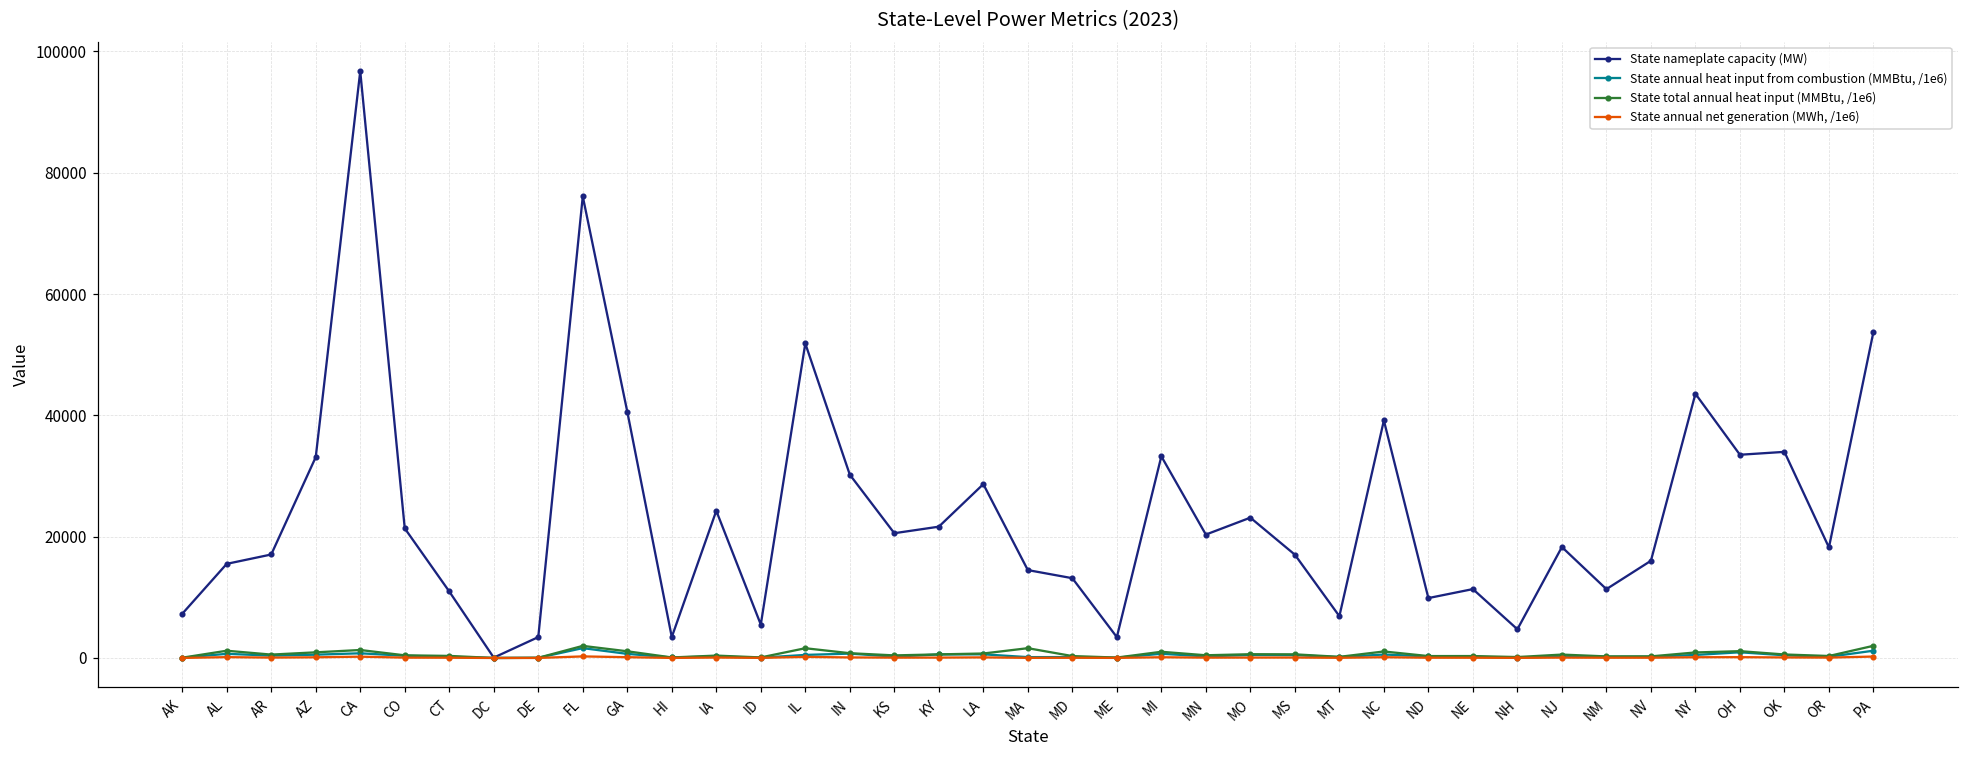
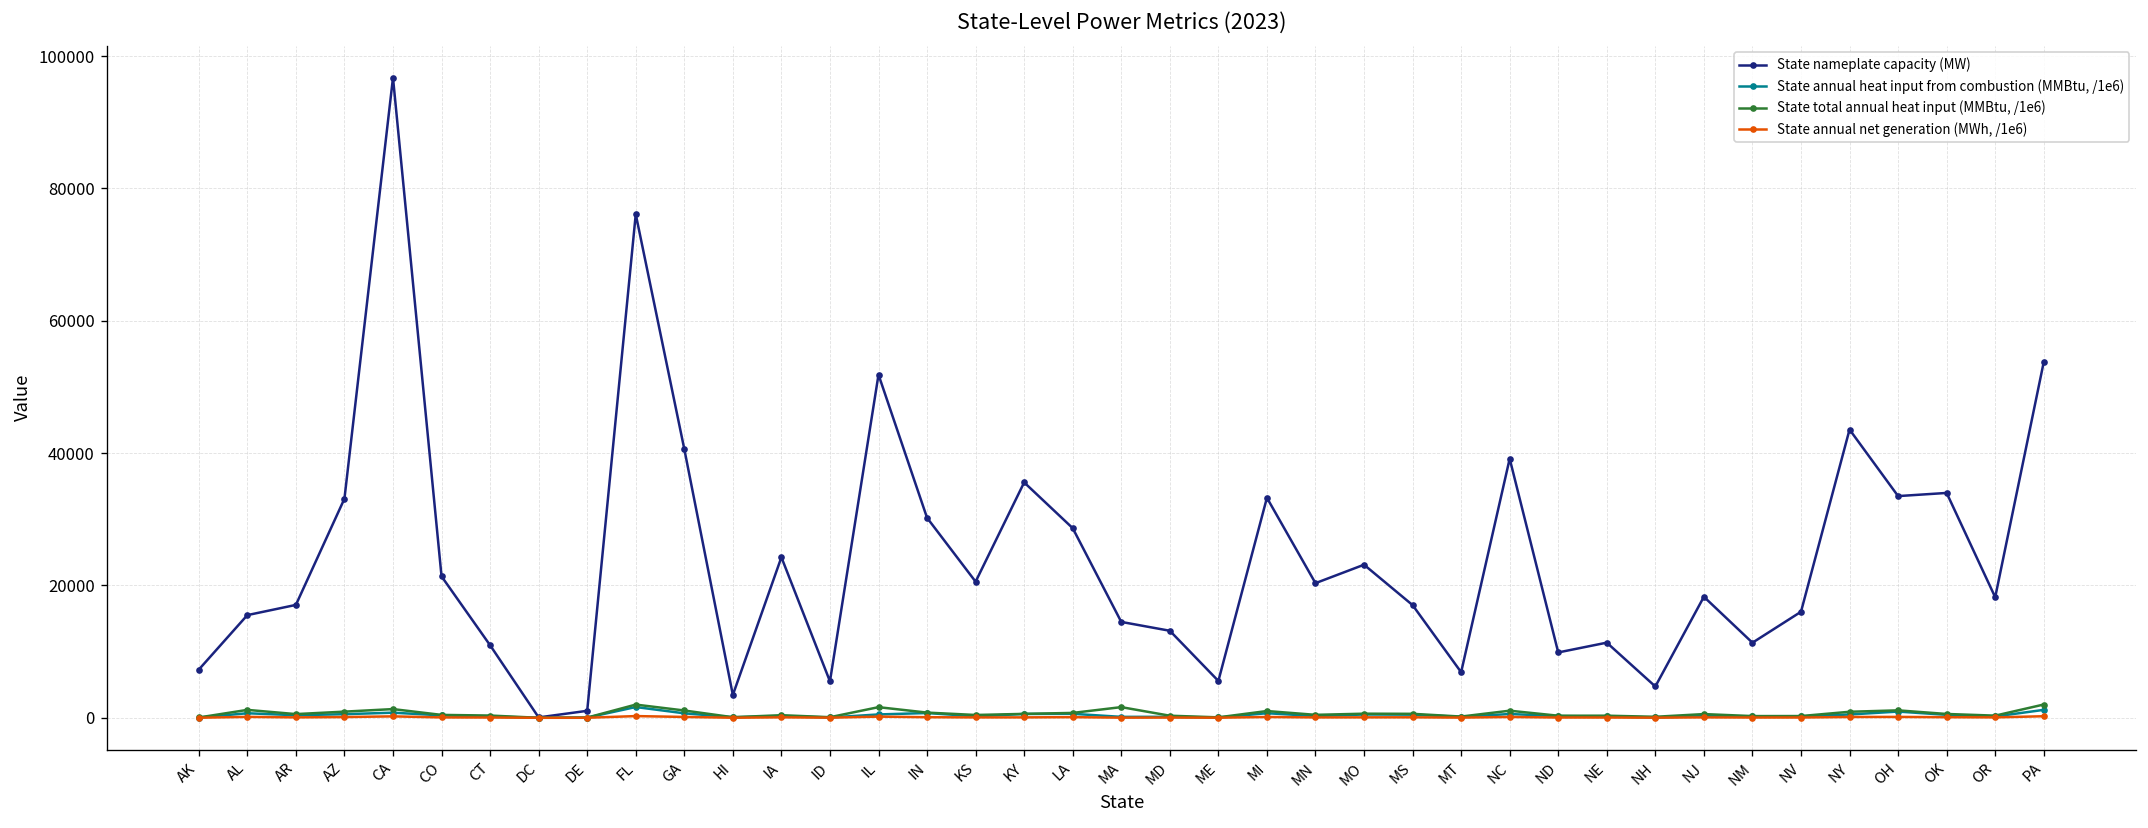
  {
    "State nameplate capacity (MW)": {
      "AK": 7000,
      "AL": 16000,
      "AR": 17000,
      "AZ": 33000,
      "CA": 97000,
      "CO": 21000,
      "CT": 11000,
-     "DE": 3000,
+     "DE": 1000,
      "FL": 76000,
      "GA": 41000,
      "HI": 3000,
      "IA": 24000,
      "ID": 6000,
      "IL": 52000,
      "IN": 30000,
      "KS": 21000,
-     "KY": 22000,
+     "KY": 36000,
      "LA": 29000,
      "MA": 14000,
      "MD": 13000,
-     "ME": 3000,
+     "ME": 6000,
      "MI": 33000,
      "MN": 20000,
      "MO": 23000,
      "MS": 17000,
      "MT": 7000,
      "NC": 39000,
      "ND": 10000,
      "NE": 11000,
      "NH": 5000,
      "NJ": 18000,
      "NM": 11000,
      "NV": 16000,
      "NY": 44000,
      "OH": 34000,
      "OK": 34000,
      "OR": 18000,
      "PA": 54000
    },
    "State annual heat input from combustion (MMBtu, /1e6)": {
      "AL": 1000,
      "CA": 1000,
      "PA": 1000
    },
    "State total annual heat input (MMBtu, /1e6)": {
      "AL": 1000,
      "CA": 1000,
      "IL": 2000,
      "MA": 2000,
      "NC": 1000,
      "PA": 2000
    },
    "State annual net generation (MWh, /1e6)": {
      "AL": 0,
      "CA": 0,
      "FL": 0,
      "GA": 0,
      "IN": 0,
      "KY": 0,
      "LA": 0,
      "MI": 0,
      "OH": 0,
      "PA": 0
    }
  }
